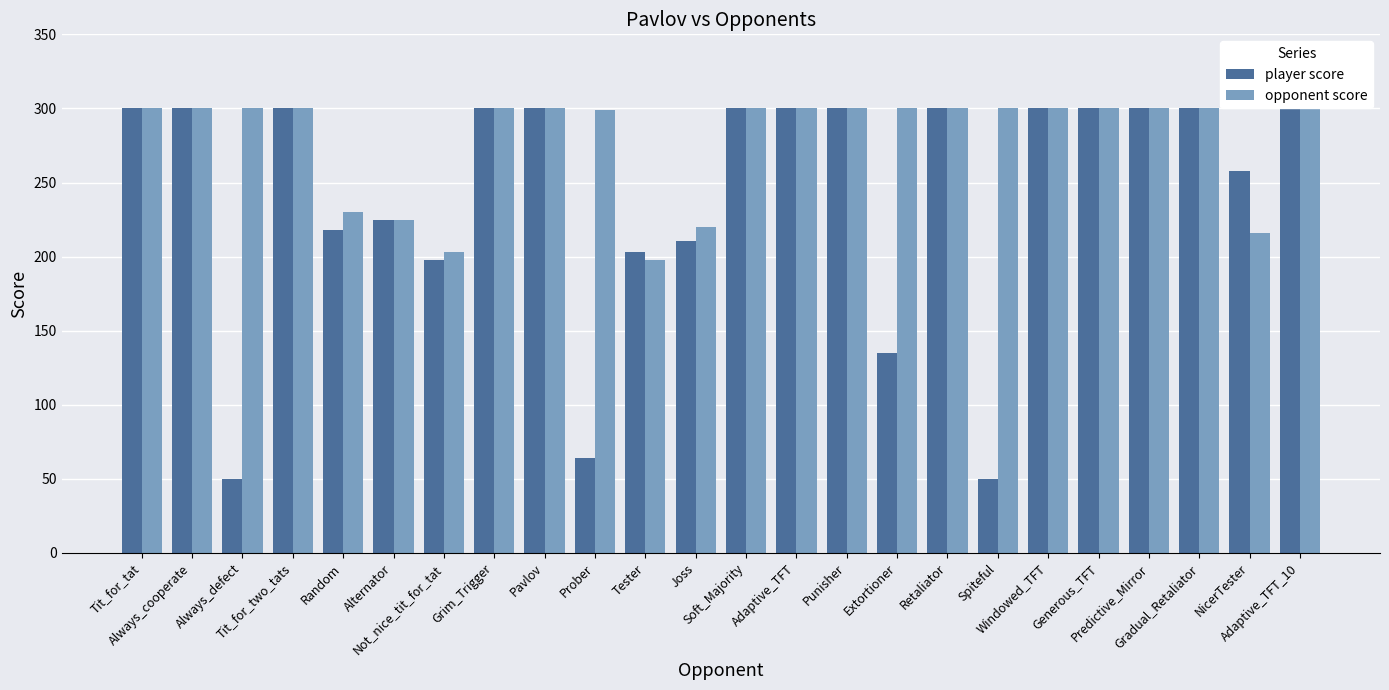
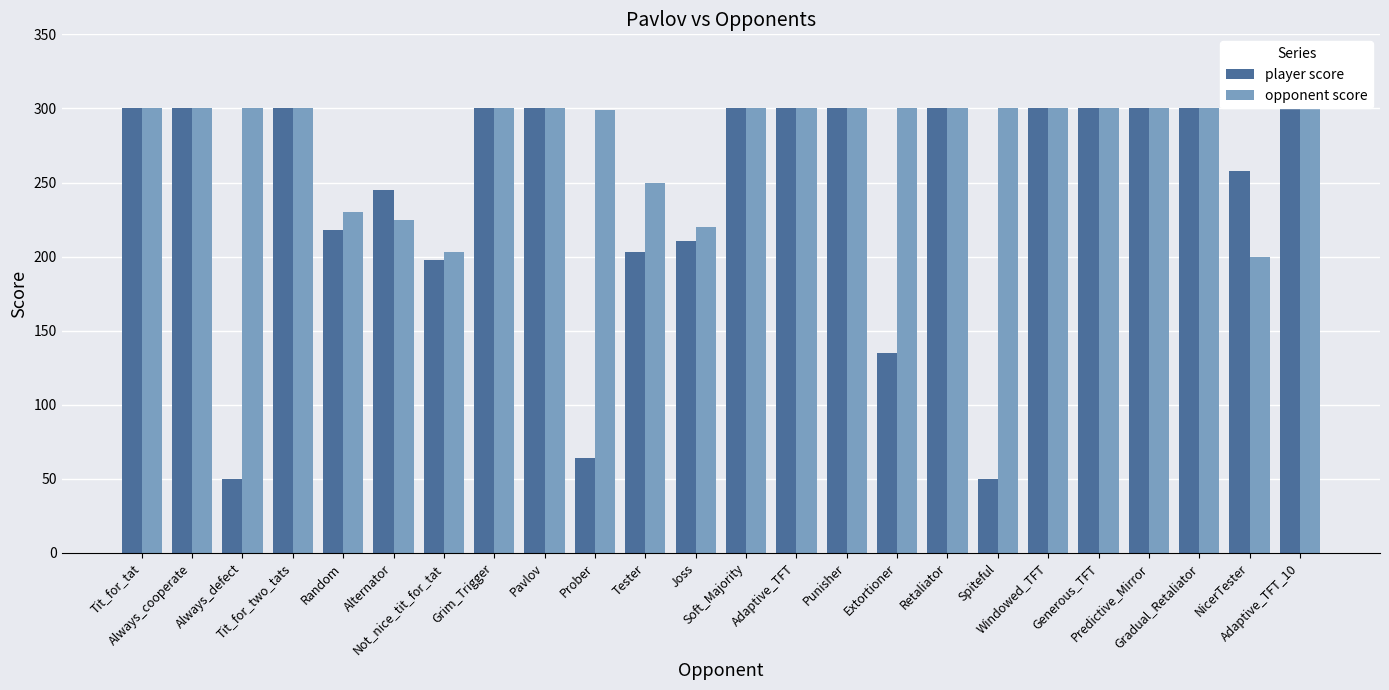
  {
    "player score": {
      "Tit_for_tat": 300,
      "Always_cooperate": 300,
      "Always_defect": 50,
      "Tit_for_two_tats": 300,
      "Random": 218,
-     "Alternator": 225,
+     "Alternator": 245,
      "Not_nice_tit_for_tat": 198,
      "Grim_Trigger": 300,
      "Pavlov": 300,
      "Prober": 64,
      "Tester": 203,
      "Joss": 211,
      "Soft_Majority": 300,
      "Adaptive_TFT": 300,
      "Punisher": 300,
      "Extortioner": 135,
      "Retaliator": 300,
      "Spiteful": 50,
      "Windowed_TFT": 300,
      "Generous_TFT": 300,
      "Predictive_Mirror": 300,
      "Gradual_Retaliator": 300,
      "NicerTester": 258,
      "Adaptive_TFT_10": 300
    },
    "opponent score": {
      "Tit_for_tat": 300,
      "Always_cooperate": 300,
      "Always_defect": 300,
      "Tit_for_two_tats": 300,
      "Random": 230,
      "Alternator": 225,
      "Not_nice_tit_for_tat": 203,
      "Grim_Trigger": 300,
      "Pavlov": 300,
      "Prober": 299,
-     "Tester": 198,
+     "Tester": 250,
      "Joss": 220,
      "Soft_Majority": 300,
      "Adaptive_TFT": 300,
      "Punisher": 300,
      "Extortioner": 300,
      "Retaliator": 300,
      "Spiteful": 300,
      "Windowed_TFT": 300,
      "Generous_TFT": 300,
      "Predictive_Mirror": 300,
      "Gradual_Retaliator": 300,
-     "NicerTester": 216,
+     "NicerTester": 200,
      "Adaptive_TFT_10": 300
    }
  }
